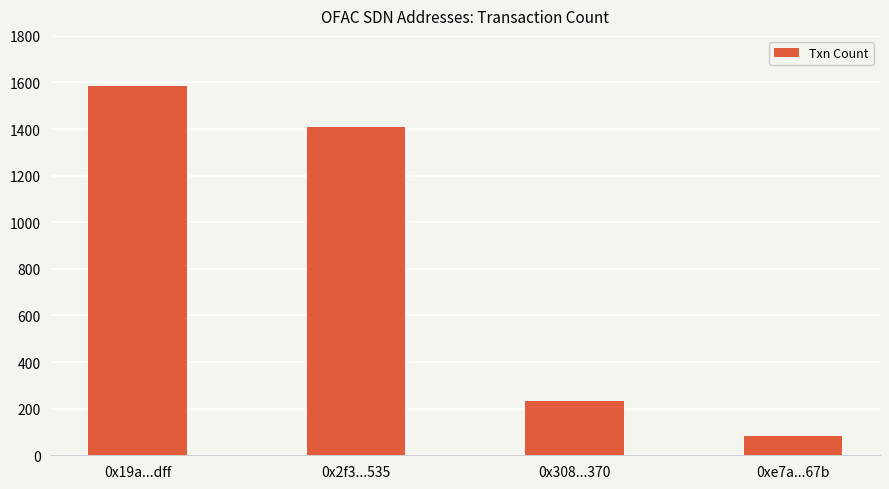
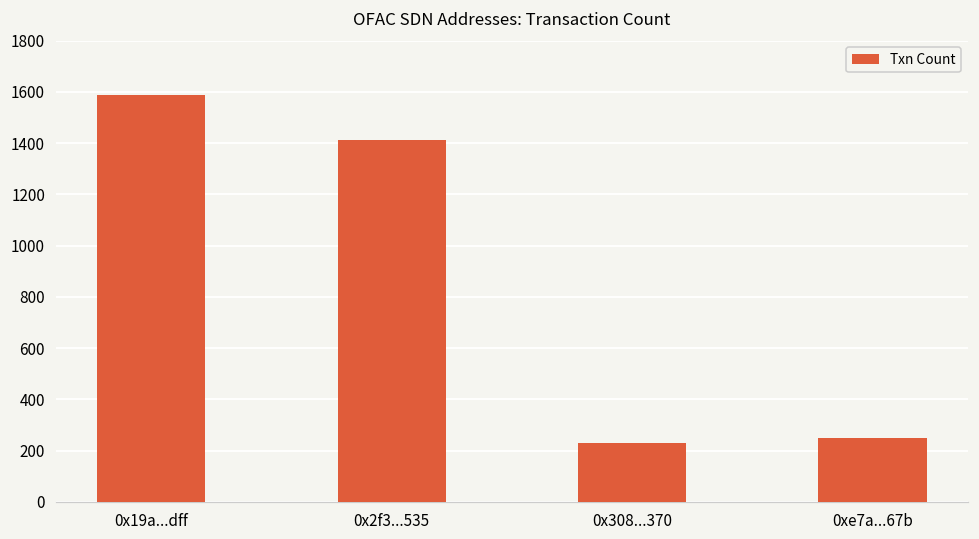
  {
    "0x19a...dff": 1590,
    "0x2f3...535": 1410,
    "0x308...370": 230,
-   "0xe7a...67b": 80
+   "0xe7a...67b": 250
  }
